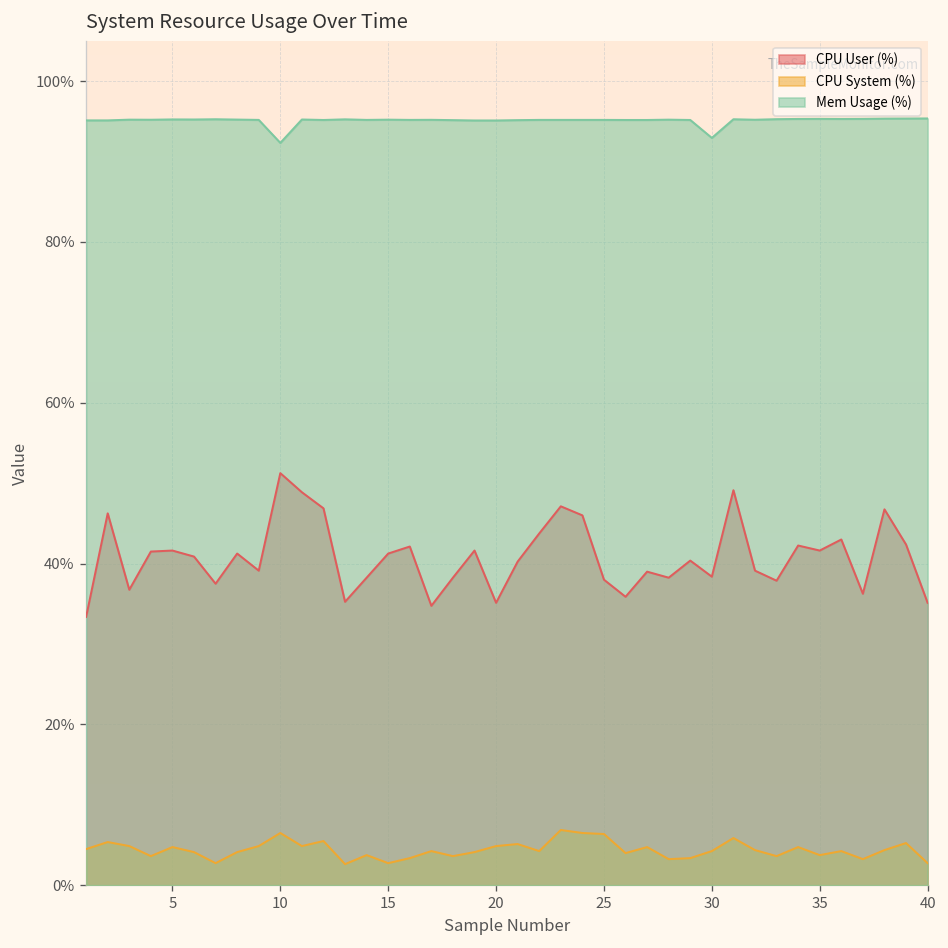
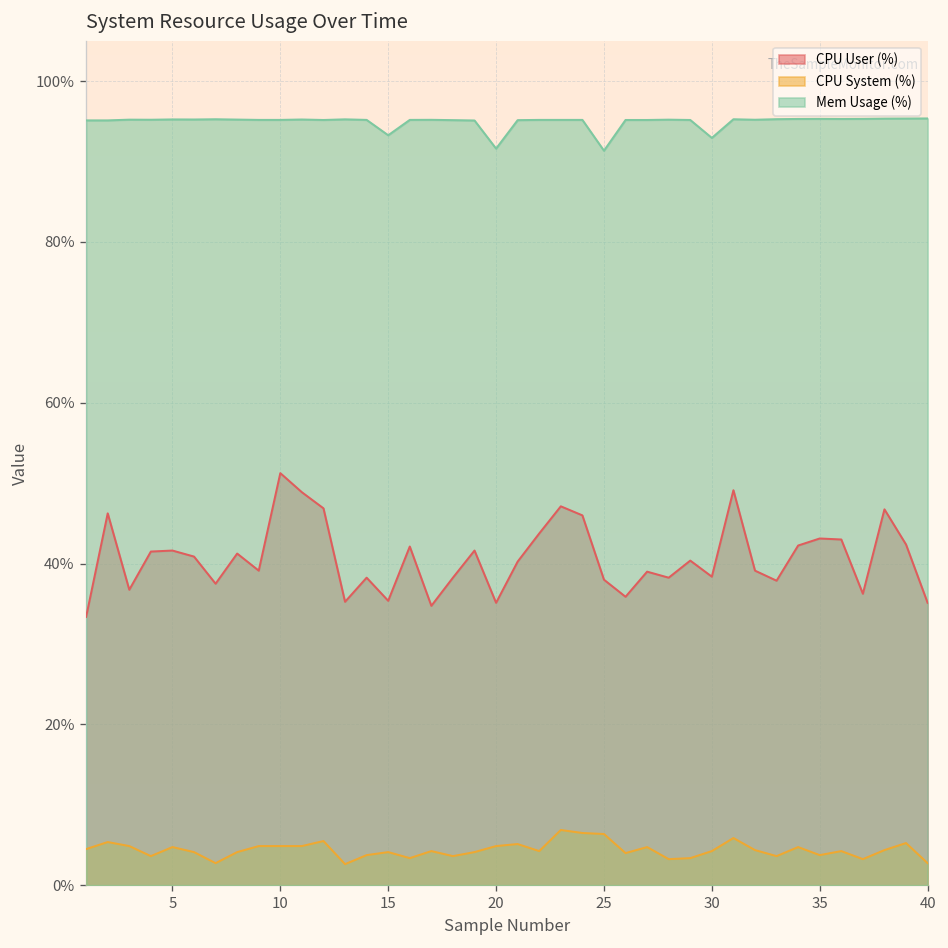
  {
    "CPU User (%)": {
      "5": "42%",
      "10": "51%",
-     "15": "41%",
+     "15": "35%",
      "20": "35%",
      "25": "38%",
      "30": "38%",
-     "35": "42%",
+     "35": "43%",
      "40": "35%"
    },
    "CPU System (%)": {
      "5": "5%",
-     "10": "7%",
-     "15": "3%",
+     "10": "5%",
+     "15": "4%",
      "20": "5%",
      "25": "6%",
      "30": "4%",
      "35": "4%",
      "40": "3%"
    },
    "Mem Usage (%)": {
      "5": "95%",
-     "10": "92%",
-     "15": "95%",
-     "20": "95%",
-     "25": "95%",
+     "10": "95%",
+     "15": "93%",
+     "20": "92%",
+     "25": "91%",
      "30": "93%",
      "35": "95%",
      "40": "95%"
    }
  }
